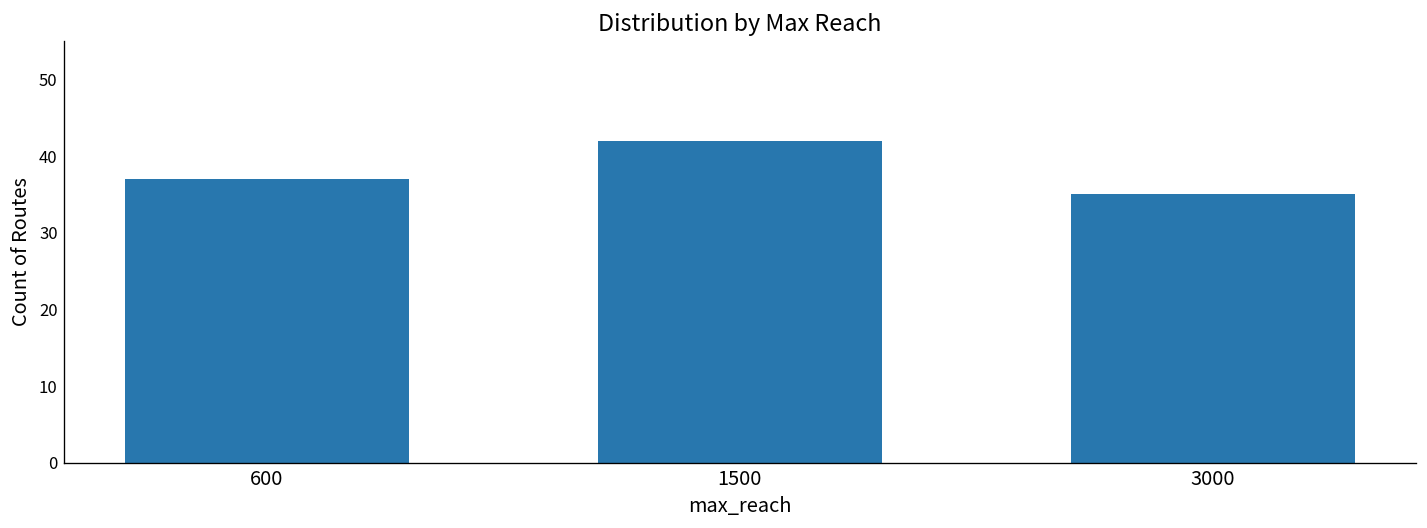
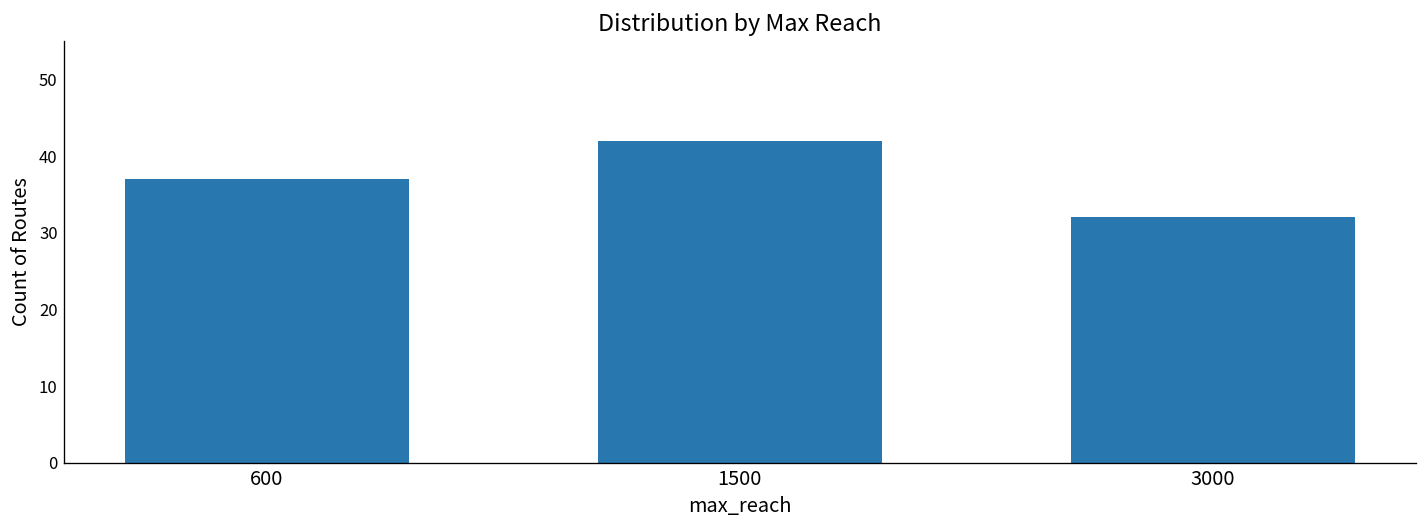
  {
    "600": 37,
    "1500": 42,
-   "3000": 35
+   "3000": 32
  }
